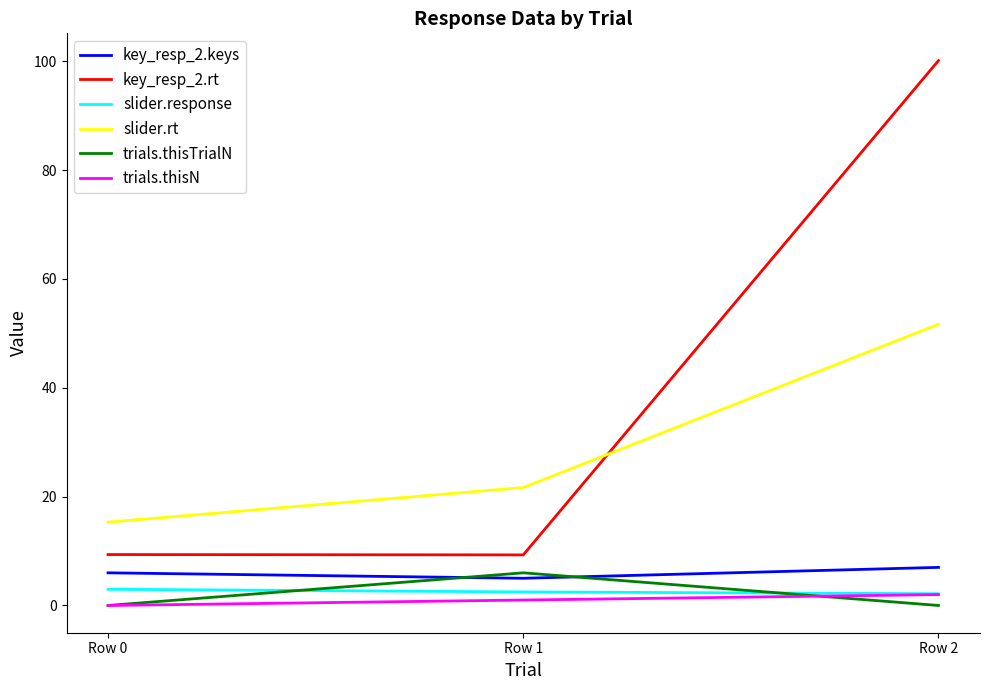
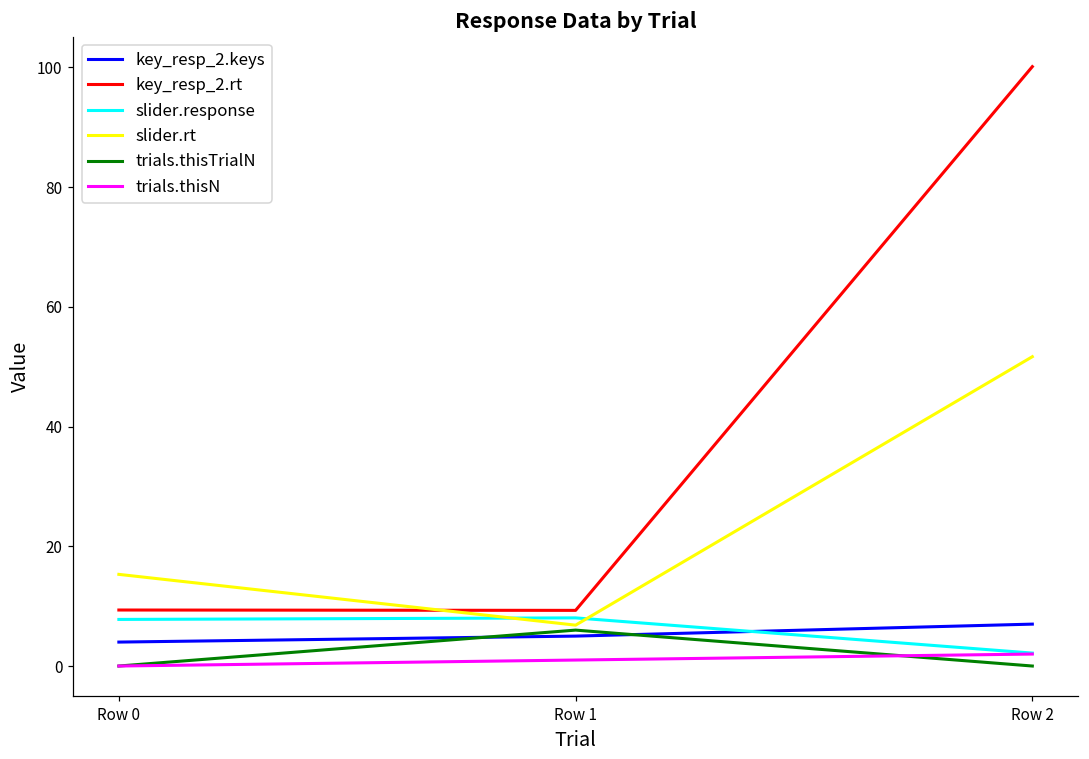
  {
    "key_resp_2.keys": {
-     "Row 0": 6,
+     "Row 0": 4,
      "Row 1": 5,
      "Row 2": 7
    },
    "key_resp_2.rt": {
      "Row 0": 9,
      "Row 1": 9,
      "Row 2": 100
    },
    "slider.response": {
-     "Row 0": 3,
-     "Row 1": 2
+     "Row 0": 8,
+     "Row 1": 8
    },
    "slider.rt": {
      "Row 0": 15,
-     "Row 1": 22,
+     "Row 1": 7,
      "Row 2": 52
    },
    "trials.thisTrialN": {
      "Row 1": 6,
      "Row 2": 0
    },
    "trials.thisN": {
      "Row 1": 1
    }
  }
